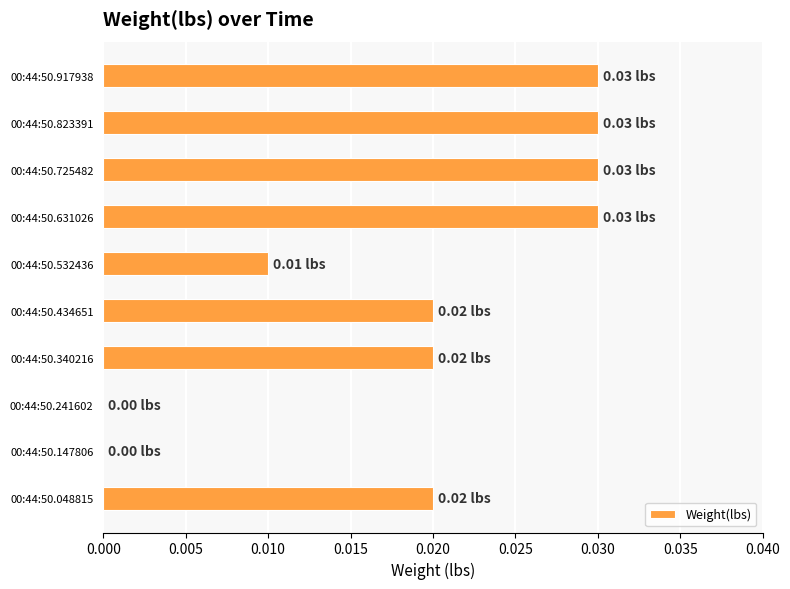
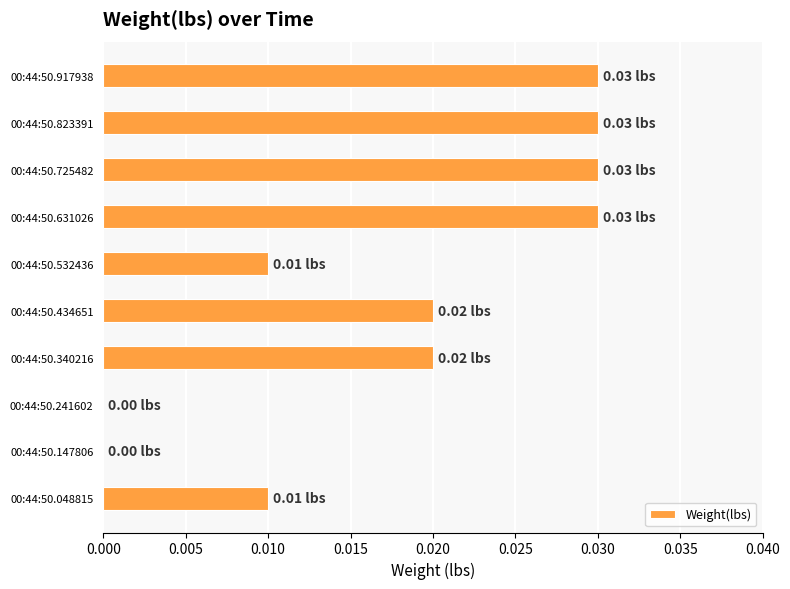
  {
    "00:44:50.917938": 0.03,
    "00:44:50.823391": 0.03,
    "00:44:50.725482": 0.03,
    "00:44:50.631026": 0.03,
    "00:44:50.532436": 0.01,
    "00:44:50.434651": 0.02,
    "00:44:50.340216": 0.02,
    "00:44:50.241602": 0.00,
    "00:44:50.147806": 0.00,
-   "00:44:50.048815": 0.02
+   "00:44:50.048815": 0.01
  }
